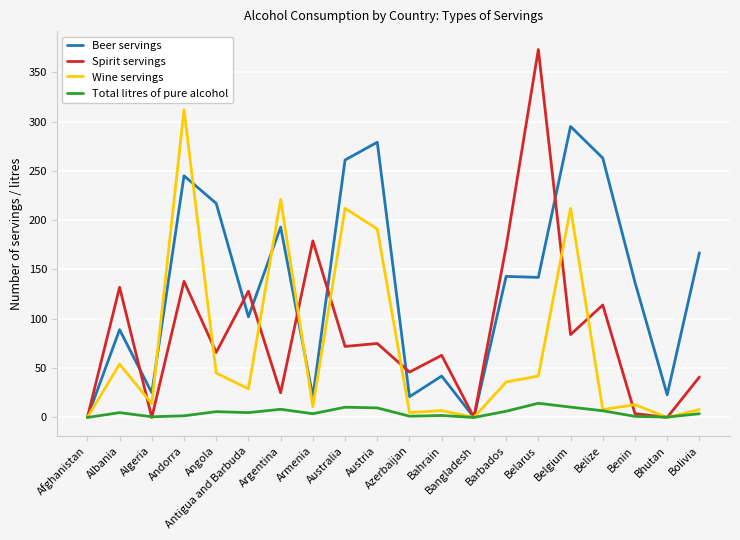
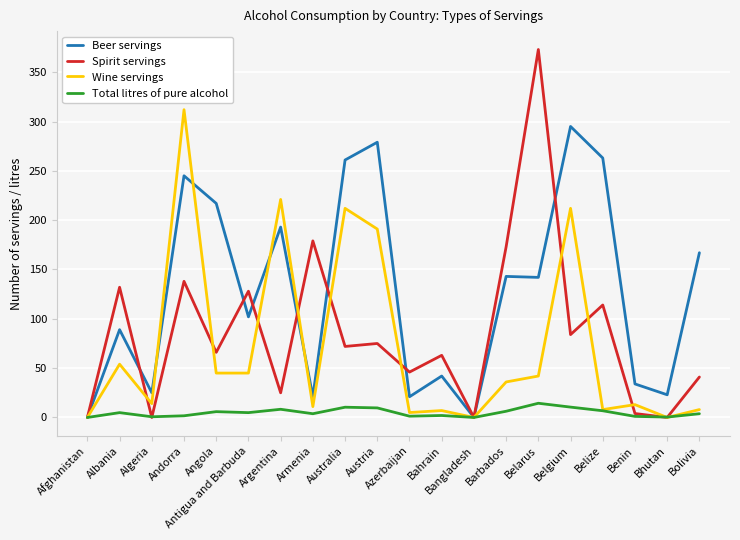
  {
    "Beer servings": {
      "Albania": 90,
      "Algeria": 30,
      "Andorra": 250,
      "Angola": 220,
      "Antigua and Barbuda": 100,
      "Argentina": 190,
      "Armenia": 20,
      "Australia": 260,
      "Austria": 280,
      "Azerbaijan": 20,
      "Bahrain": 40,
      "Barbados": 140,
      "Belarus": 140,
      "Belgium": 300,
      "Belize": 260,
-     "Benin": 140,
+     "Benin": 30,
      "Bhutan": 20,
      "Bolivia": 170
    },
    "Spirit servings": {
      "Albania": 130,
      "Andorra": 140,
      "Angola": 70,
      "Antigua and Barbuda": 130,
      "Argentina": 30,
      "Armenia": 180,
      "Australia": 70,
      "Austria": 80,
      "Azerbaijan": 50,
      "Bahrain": 60,
      "Barbados": 170,
      "Belarus": 370,
      "Belgium": 80,
      "Belize": 110,
      "Benin": 0,
      "Bolivia": 40
    },
    "Wine servings": {
      "Albania": 50,
      "Algeria": 10,
      "Andorra": 310,
      "Angola": 50,
-     "Antigua and Barbuda": 30,
+     "Antigua and Barbuda": 50,
      "Argentina": 220,
      "Armenia": 10,
      "Australia": 210,
      "Austria": 190,
      "Azerbaijan": 10,
      "Bahrain": 10,
      "Barbados": 40,
      "Belarus": 40,
      "Belgium": 210,
      "Benin": 10,
      "Bolivia": 10
    },
    "Total litres of pure alcohol": {
      "Albania": 0,
      "Andorra": 0,
      "Angola": 10,
      "Antigua and Barbuda": 0,
      "Argentina": 10,
      "Armenia": 0,
      "Australia": 10,
      "Austria": 10,
      "Azerbaijan": 0,
      "Bahrain": 0,
      "Barbados": 10,
      "Belarus": 10,
      "Belgium": 10,
      "Benin": 0,
      "Bolivia": 0
    }
  }
